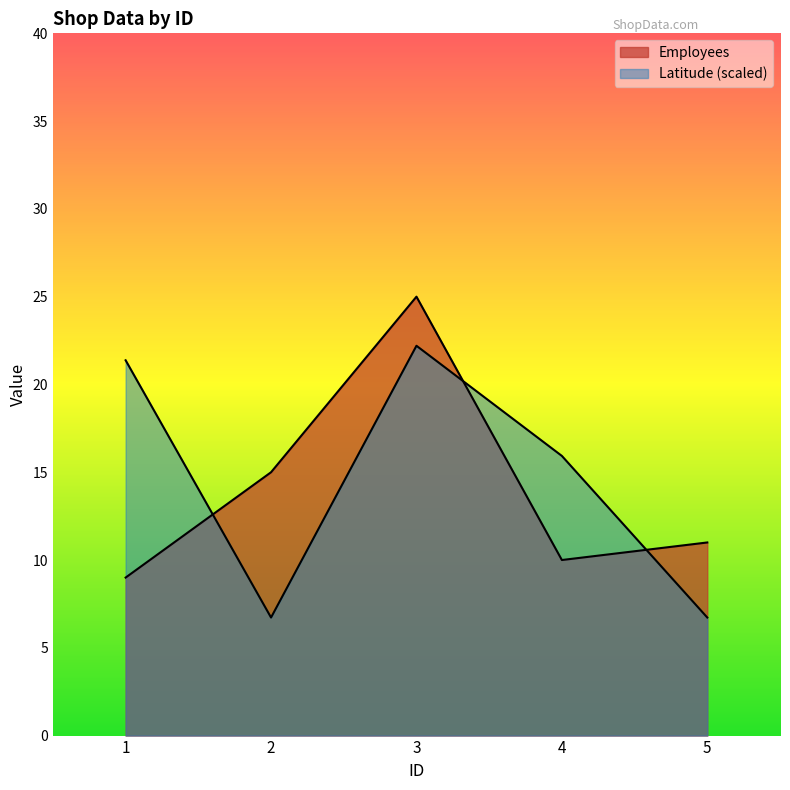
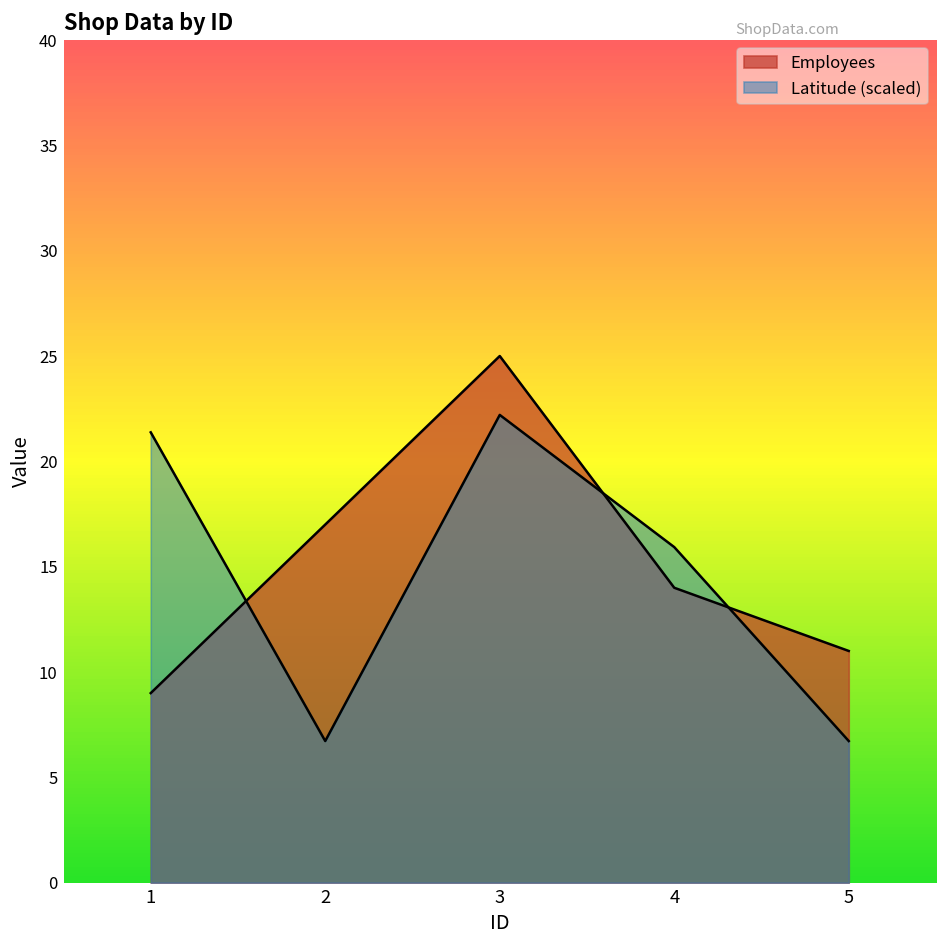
  {
    "Employees": {
      "1": 9,
-     "2": 15,
+     "2": 17,
      "3": 25,
-     "4": 10,
+     "4": 14,
      "5": 11
    },
    "Latitude (scaled)": {
      "1": 21.4,
      "2": 6.7,
      "3": 22.2,
      "4": 16,
      "5": 6.7
    }
  }
